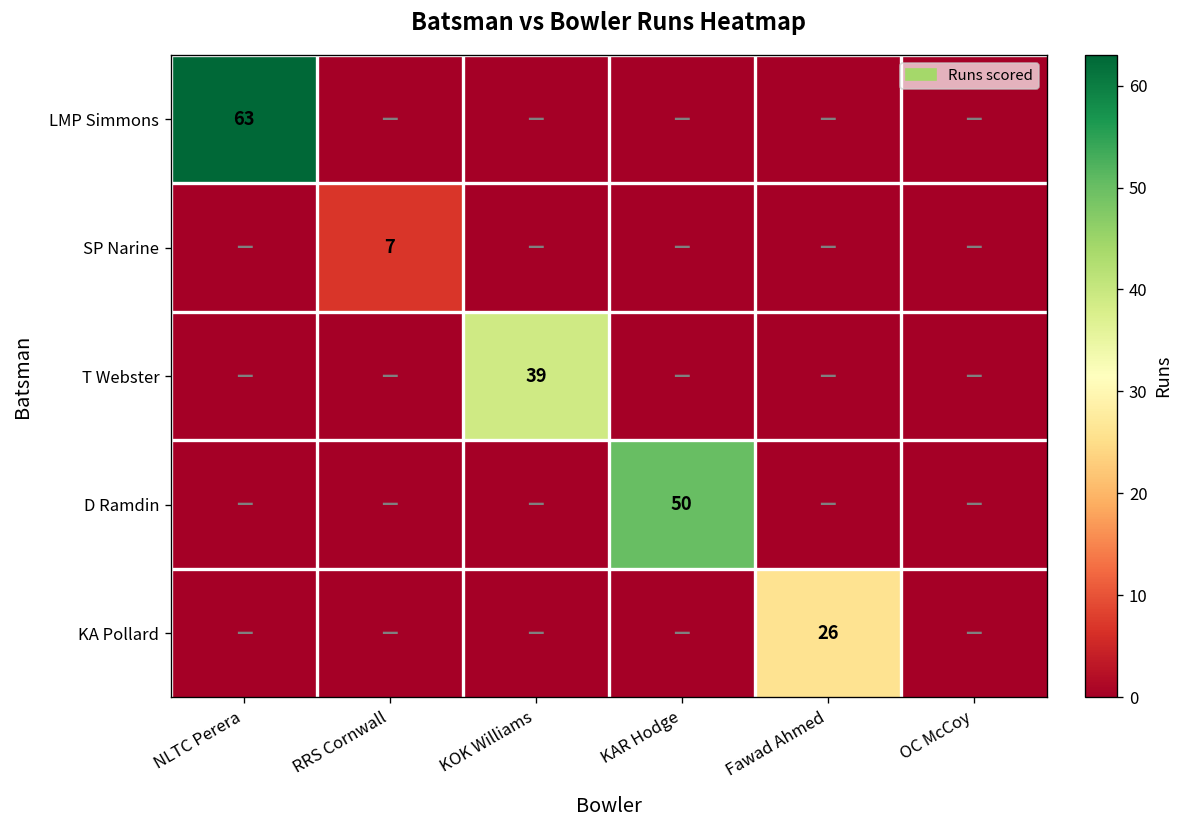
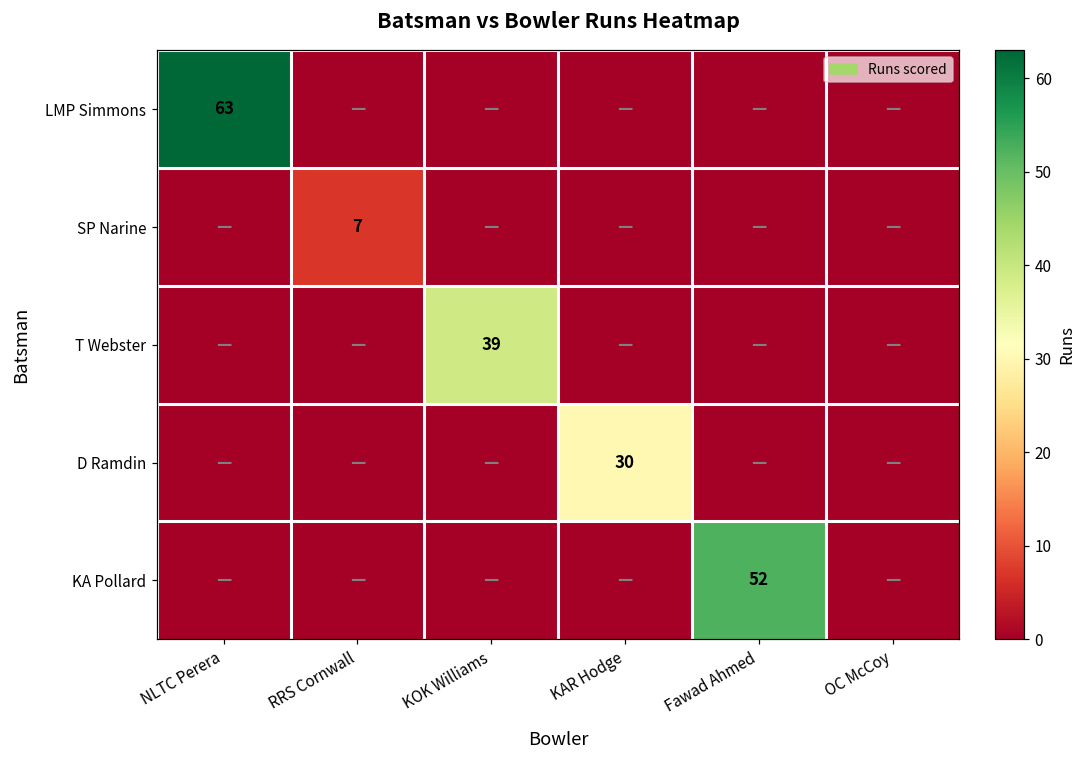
  {
    "LMP Simmons": {
      "NLTC Perera": 63
    },
    "SP Narine": {
      "RRS Cornwall": 7
    },
    "T Webster": {
      "KOK Williams": 39
    },
    "D Ramdin": {
-     "KAR Hodge": 50
+     "KAR Hodge": 30
    },
    "KA Pollard": {
-     "Fawad Ahmed": 26
+     "Fawad Ahmed": 52
    }
  }
